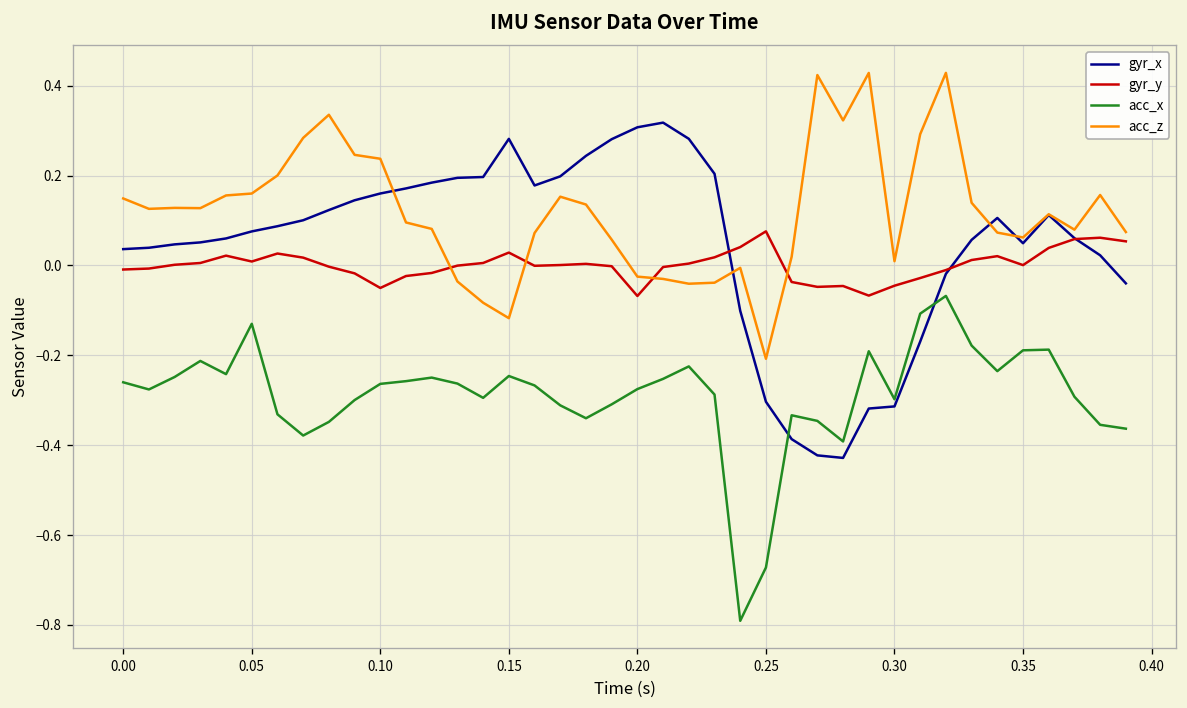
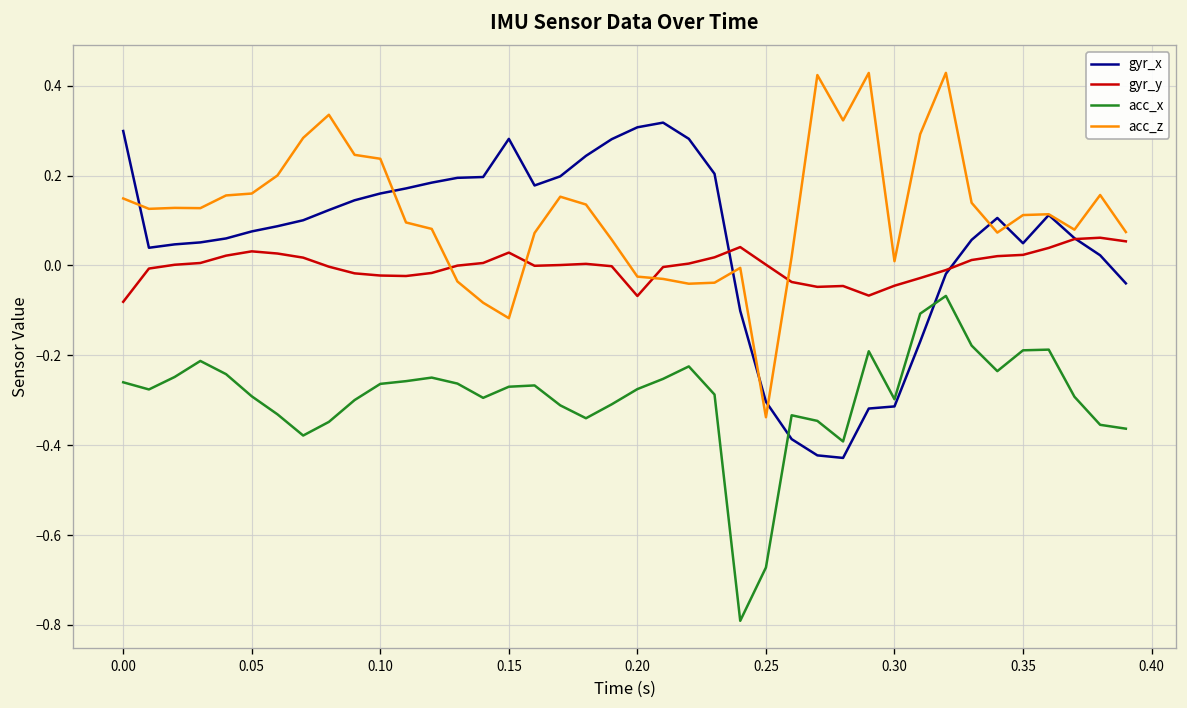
  {
    "gyr_x": {
-     "0.00": 0.04,
+     "0.00": 0.30,
      "0.05": 0.08,
      "0.10": 0.16,
      "0.15": 0.28,
      "0.20": 0.31,
      "0.25": -0.30,
      "0.30": -0.31,
      "0.35": 0.05
    },
    "gyr_y": {
-     "0.00": -0.01,
-     "0.05": 0.01,
-     "0.10": -0.05,
+     "0.00": -0.08,
+     "0.05": 0.03,
+     "0.10": -0.02,
      "0.15": 0.03,
      "0.20": -0.07,
-     "0.25": 0.08,
+     "0.25": 0.00,
      "0.30": -0.05,
-     "0.35": 0.00
+     "0.35": 0.02
    },
    "acc_x": {
      "0.00": -0.26,
-     "0.05": -0.13,
+     "0.05": -0.29,
      "0.10": -0.26,
-     "0.15": -0.25,
+     "0.15": -0.27,
      "0.20": -0.28,
      "0.25": -0.67,
      "0.30": -0.30,
      "0.35": -0.19
    },
    "acc_z": {
      "0.00": 0.15,
      "0.05": 0.16,
      "0.10": 0.24,
      "0.15": -0.12,
      "0.20": -0.02,
-     "0.25": -0.21,
+     "0.25": -0.34,
      "0.30": 0.01,
-     "0.35": 0.06
+     "0.35": 0.11
    }
  }
